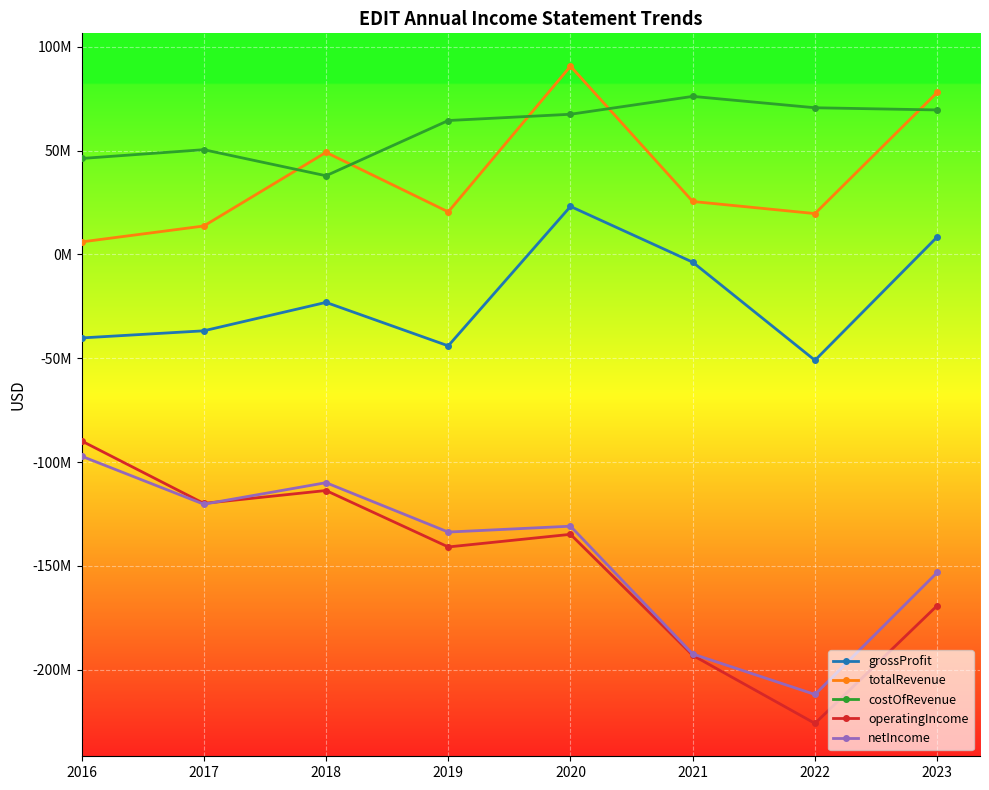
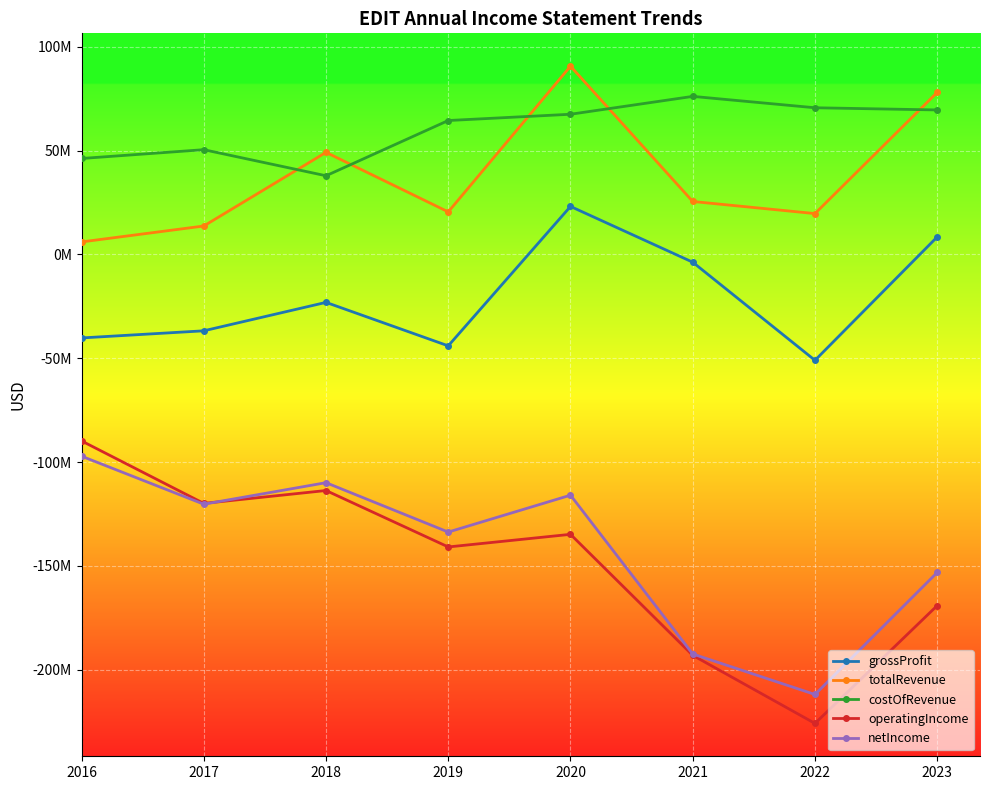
  {
    "grossProfit": {
      "2016": -40000000,
      "2017": -37000000,
      "2018": -23000000,
      "2019": -44000000,
      "2020": 23000000,
      "2021": -4000000,
      "2022": -51000000,
      "2023": 8000000
    },
    "totalRevenue": {
      "2016": 6000000,
      "2017": 14000000,
      "2018": 49000000,
      "2019": 21000000,
      "2020": 91000000,
      "2021": 26000000,
      "2022": 20000000,
      "2023": 78000000
    },
    "costOfRevenue": {
      "2016": 46000000,
      "2017": 51000000,
      "2018": 38000000,
      "2019": 65000000,
      "2020": 68000000,
      "2021": 76000000,
      "2022": 71000000,
      "2023": 70000000
    },
    "operatingIncome": {
      "2016": -90000000,
      "2018": -114000000,
      "2019": -141000000,
      "2020": -135000000,
      "2022": -226000000,
      "2023": -169000000
    },
    "netIncome": {
      "2016": -97000000,
      "2018": -110000000,
      "2019": -134000000,
-     "2020": -131000000,
+     "2020": -116000000,
      "2022": -212000000,
      "2023": -153000000
    }
  }
